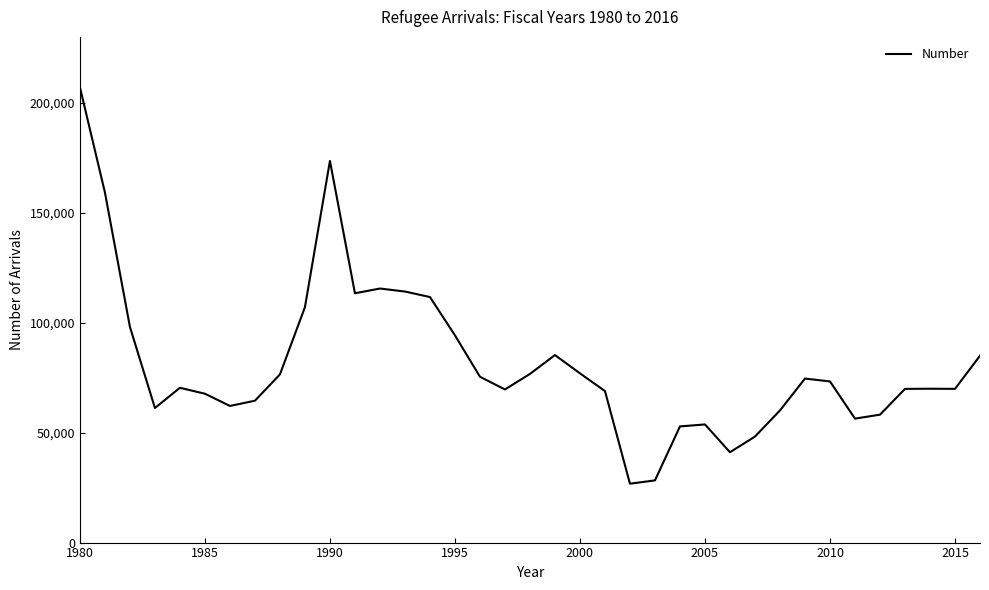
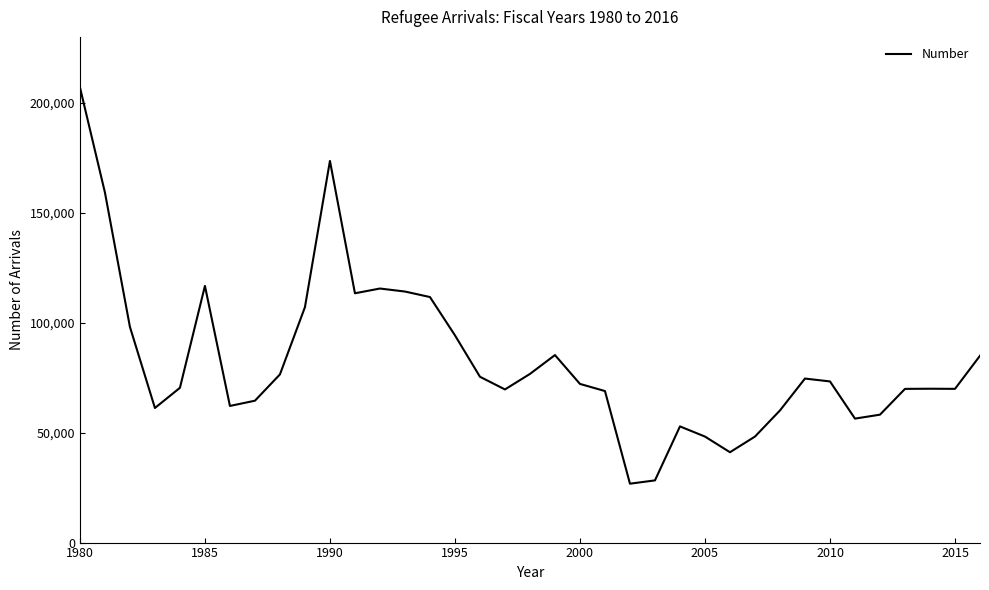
  {
    "1980": "207,000",
-   "1985": "68,000",
+   "1985": "117,000",
    "1990": "174,000",
    "1995": "94,000",
-   "2000": "77,000",
-   "2005": "54,000",
+   "2000": "72,000",
+   "2005": "48,000",
    "2010": "73,000",
    "2015": "70,000"
  }
